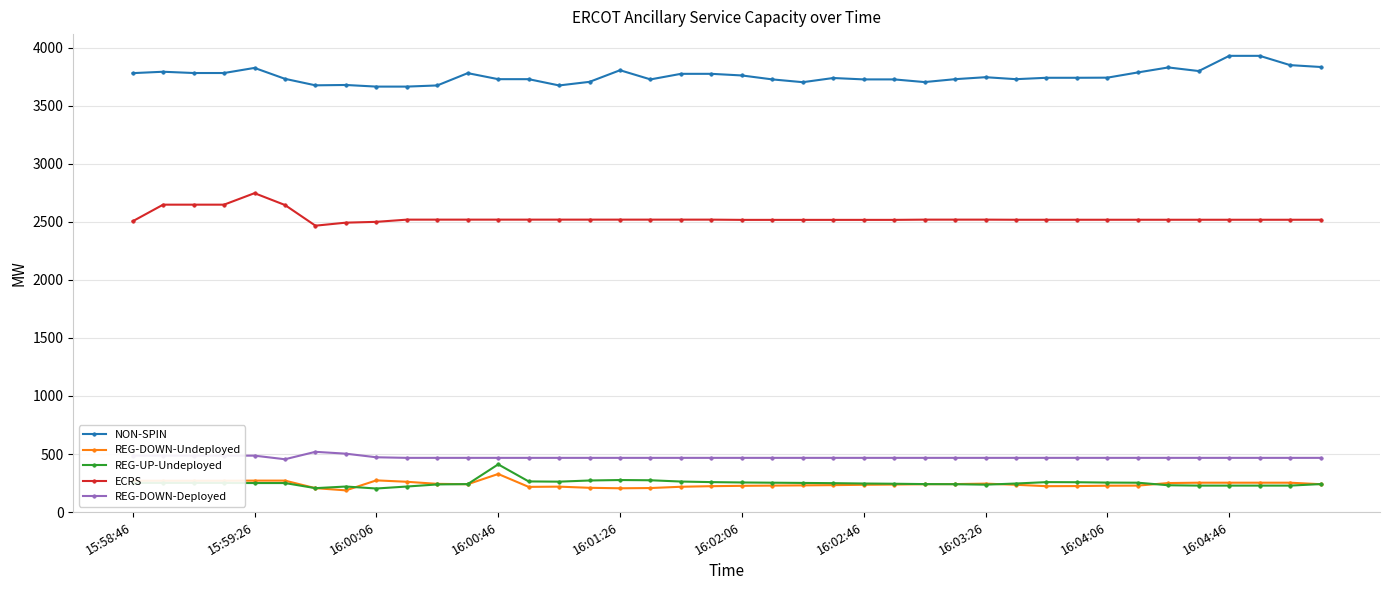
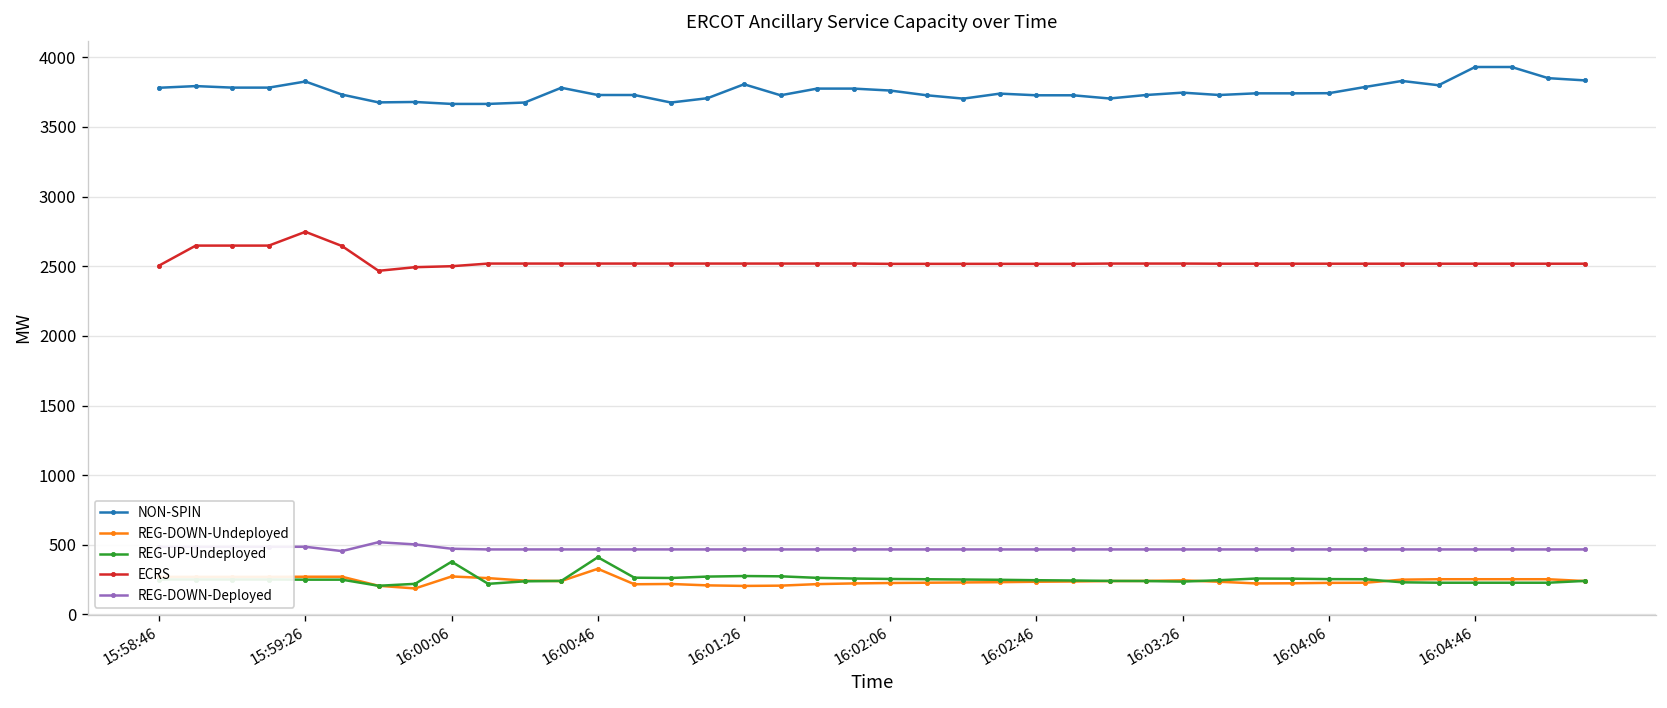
  {
    "NON-SPIN": {
      "15:58:46": 3780,
      "15:59:26": 3830,
      "16:00:06": 3670,
      "16:00:46": 3730,
      "16:01:26": 3810,
      "16:02:06": 3760,
      "16:02:46": 3730,
      "16:03:26": 3750,
      "16:04:06": 3740,
      "16:04:46": 3930
    },
    "REG-DOWN-Undeployed": {
      "16:00:06": 270,
      "16:00:46": 330,
      "16:01:26": 210,
      "16:02:06": 230,
      "16:04:06": 230,
      "16:04:46": 250
    },
    "REG-UP-Undeployed": {
-     "16:00:06": 200,
+     "16:00:06": 380,
      "16:00:46": 410,
      "16:01:26": 280,
      "16:02:06": 260,
      "16:04:06": 250,
      "16:04:46": 230
    },
    "ECRS": {
      "15:58:46": 2510,
      "15:59:26": 2750,
      "16:00:06": 2500,
      "16:00:46": 2520,
      "16:01:26": 2520,
      "16:02:06": 2520,
      "16:02:46": 2520,
      "16:03:26": 2520,
      "16:04:06": 2520,
      "16:04:46": 2520
    },
    "REG-DOWN-Deployed": {
      "15:59:26": 490,
      "16:00:06": 470,
      "16:00:46": 470,
      "16:01:26": 470,
      "16:02:06": 470,
      "16:02:46": 470,
      "16:03:26": 470,
      "16:04:06": 470,
      "16:04:46": 470
    }
  }
